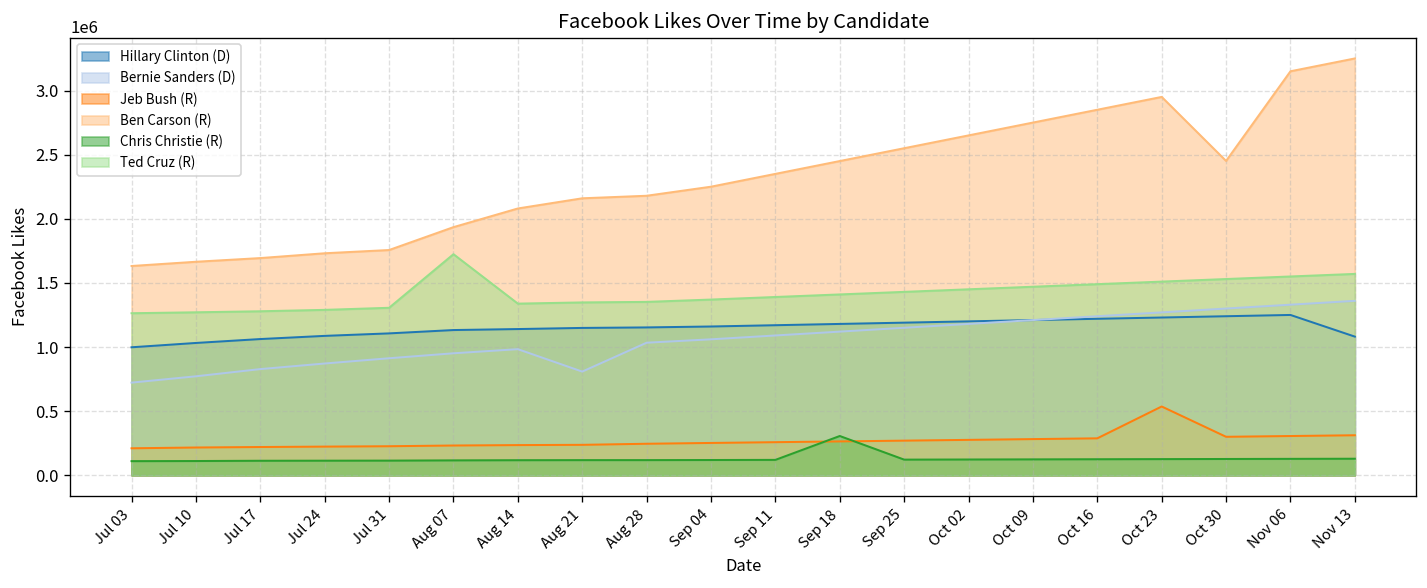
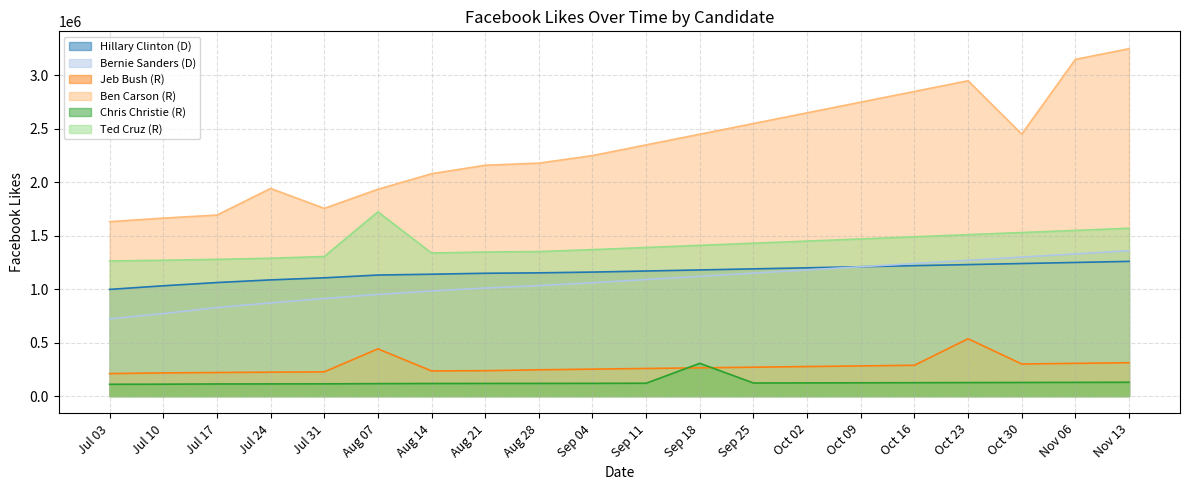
  {
    "Hillary Clinton (D)": {
      "Jul 03": 1000000,
      "Jul 10": 1030000,
      "Jul 17": 1060000,
      "Jul 24": 1090000,
      "Jul 31": 1110000,
      "Aug 07": 1130000,
      "Aug 14": 1140000,
      "Aug 21": 1150000,
      "Aug 28": 1150000,
      "Sep 04": 1160000,
      "Sep 11": 1170000,
      "Sep 18": 1180000,
      "Sep 25": 1190000,
      "Oct 23": 1230000,
      "Oct 30": 1240000,
      "Nov 06": 1250000,
-     "Nov 13": 1080000
+     "Nov 13": 1260000
    },
    "Bernie Sanders (D)": {
      "Jul 03": 720000,
      "Jul 10": 770000,
      "Jul 17": 830000,
      "Jul 24": 870000,
      "Jul 31": 910000,
      "Aug 07": 950000,
      "Aug 14": 980000,
-     "Aug 21": 810000,
+     "Aug 21": 1010000,
      "Aug 28": 1030000,
      "Sep 04": 1060000,
      "Sep 11": 1090000,
      "Sep 18": 1120000,
      "Sep 25": 1150000,
      "Oct 23": 1270000,
      "Oct 30": 1300000,
      "Nov 06": 1330000,
      "Nov 13": 1360000
    },
    "Jeb Bush (R)": {
      "Jul 03": 210000,
      "Jul 10": 220000,
      "Jul 17": 220000,
      "Jul 24": 220000,
      "Jul 31": 230000,
-     "Aug 07": 230000,
+     "Aug 07": 440000,
      "Aug 14": 240000,
      "Aug 21": 240000,
      "Aug 28": 250000,
      "Sep 04": 250000,
      "Sep 11": 260000,
      "Sep 18": 260000,
      "Sep 25": 270000,
      "Oct 02": 280000,
      "Oct 09": 280000,
      "Oct 16": 290000,
      "Oct 23": 540000,
      "Oct 30": 300000,
      "Nov 06": 310000,
      "Nov 13": 310000
    },
    "Ben Carson (R)": {
      "Jul 03": 1630000,
      "Jul 10": 1660000,
      "Jul 17": 1690000,
-     "Jul 24": 1730000,
+     "Jul 24": 1940000,
      "Jul 31": 1760000,
      "Aug 07": 1930000,
      "Aug 14": 2080000,
      "Aug 21": 2160000,
      "Aug 28": 2180000,
      "Sep 04": 2250000,
      "Sep 11": 2350000,
      "Sep 18": 2450000,
      "Sep 25": 2550000,
      "Oct 02": 2650000,
      "Oct 09": 2750000,
      "Oct 16": 2850000,
      "Oct 23": 2950000,
      "Oct 30": 2450000,
      "Nov 06": 3150000,
      "Nov 13": 3250000
    },
    "Chris Christie (R)": {
      "Jul 03": 110000,
      "Jul 10": 110000,
      "Jul 17": 110000,
      "Jul 24": 110000,
      "Jul 31": 110000,
      "Aug 07": 120000,
      "Aug 14": 120000,
      "Aug 21": 120000,
      "Aug 28": 120000,
      "Sep 04": 120000,
      "Sep 11": 120000,
      "Sep 18": 310000,
      "Sep 25": 120000,
      "Oct 02": 120000,
      "Oct 09": 120000,
      "Oct 16": 130000,
      "Oct 23": 130000,
      "Oct 30": 130000,
      "Nov 06": 130000,
      "Nov 13": 130000
    },
    "Ted Cruz (R)": {
      "Jul 03": 1260000,
      "Jul 10": 1270000,
      "Jul 17": 1280000,
      "Jul 24": 1290000,
      "Jul 31": 1310000,
      "Aug 07": 1720000,
      "Aug 14": 1340000,
      "Aug 21": 1350000,
      "Aug 28": 1350000,
      "Sep 04": 1370000,
      "Sep 11": 1390000,
      "Sep 18": 1410000,
      "Sep 25": 1430000,
      "Oct 02": 1450000,
      "Oct 09": 1470000,
      "Oct 16": 1490000,
      "Oct 23": 1510000,
      "Oct 30": 1530000,
      "Nov 06": 1550000,
      "Nov 13": 1570000
    }
  }
